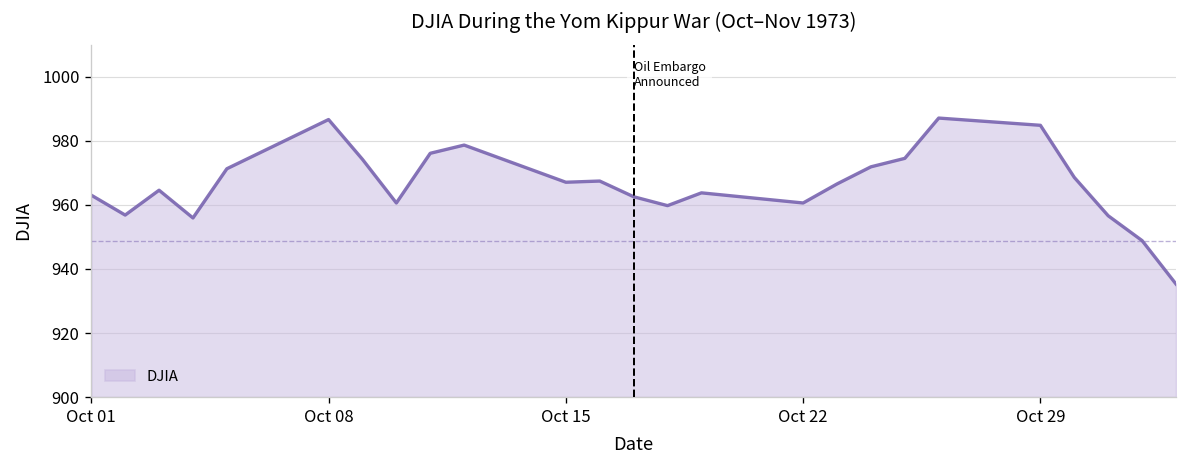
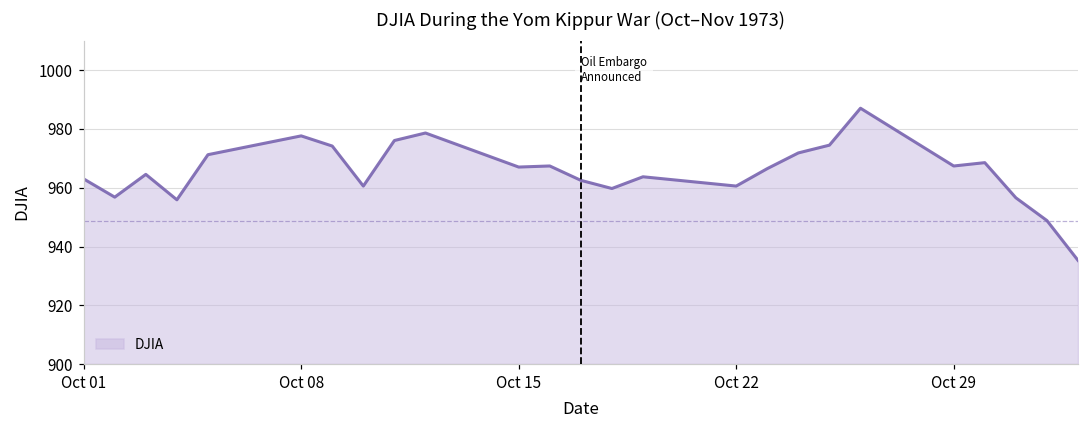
  {
    "Oct 01": 963,
-   "Oct 08": 987,
+   "Oct 08": 978,
    "Oct 15": 967,
    "Oct 22": 961,
-   "Oct 29": 985
+   "Oct 29": 967
  }
